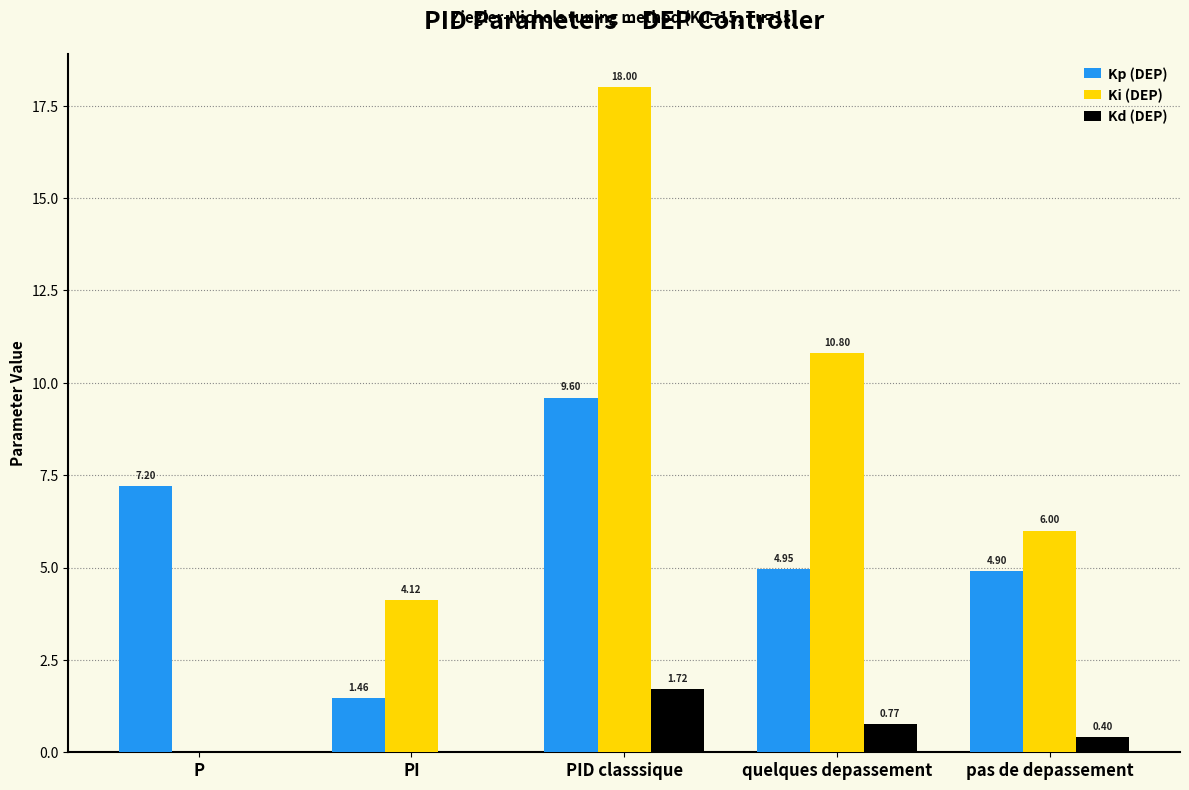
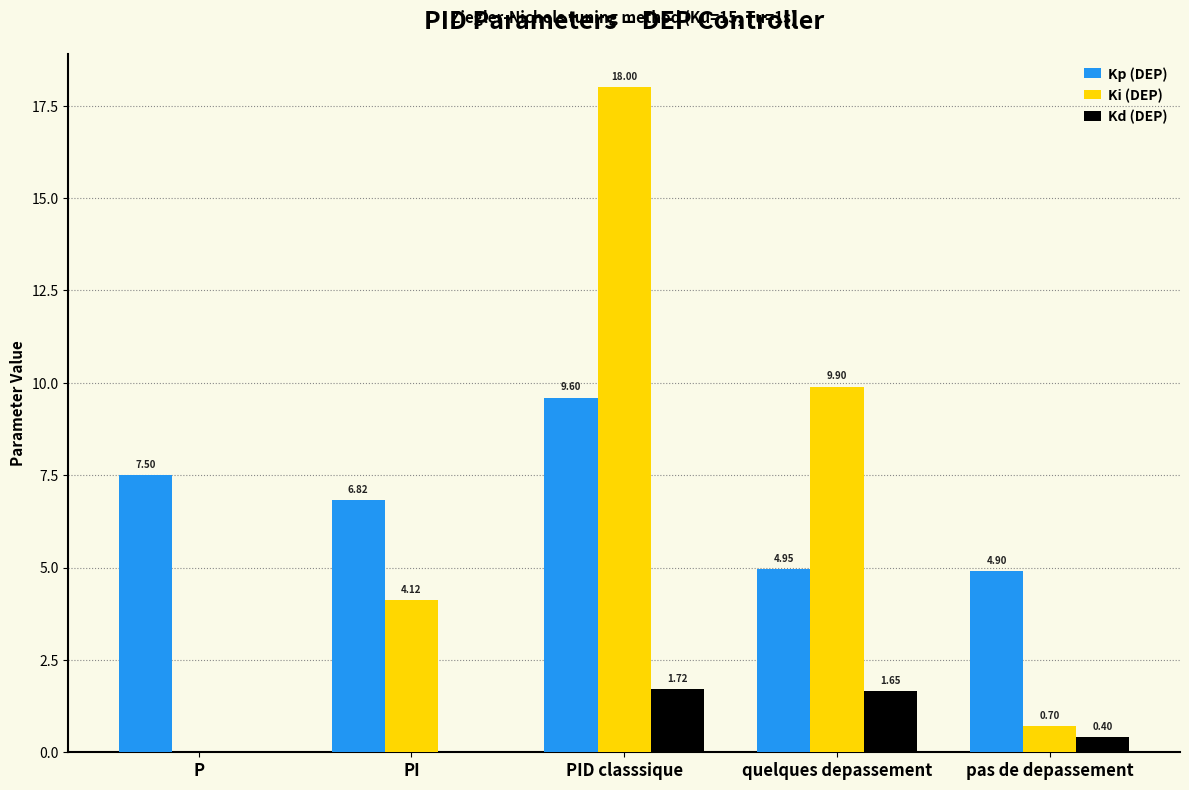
  {
    "Kp (DEP)": {
-     "P": 7.20,
-     "PI": 1.46,
+     "P": 7.50,
+     "PI": 6.82,
      "PID classsique": 9.60,
      "quelques depassement": 4.95,
      "pas de depassement": 4.90
    },
    "Ki (DEP)": {
      "PI": 4.12,
      "PID classsique": 18.00,
-     "quelques depassement": 10.80,
-     "pas de depassement": 6.00
+     "quelques depassement": 9.90,
+     "pas de depassement": 0.70
    },
    "Kd (DEP)": {
      "PID classsique": 1.72,
-     "quelques depassement": 0.77,
+     "quelques depassement": 1.65,
      "pas de depassement": 0.40
    }
  }
